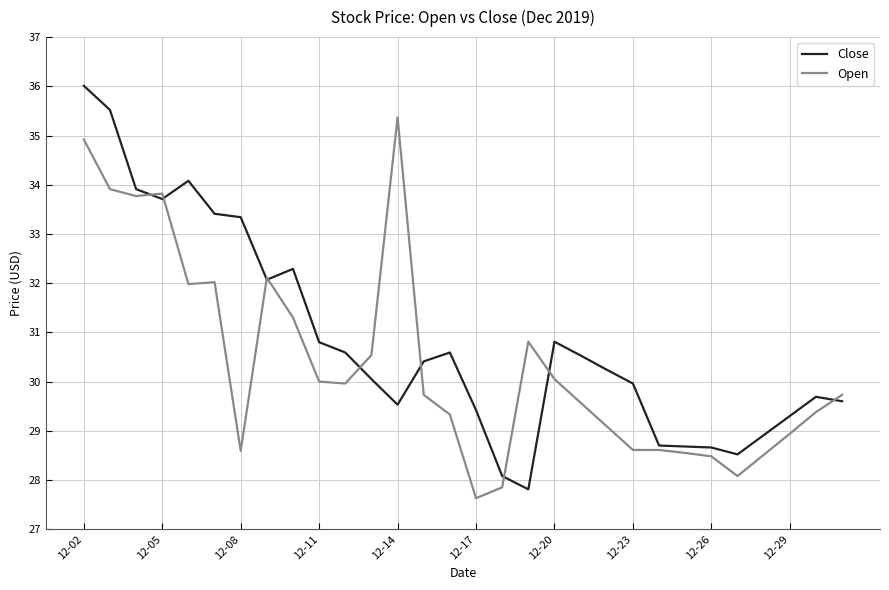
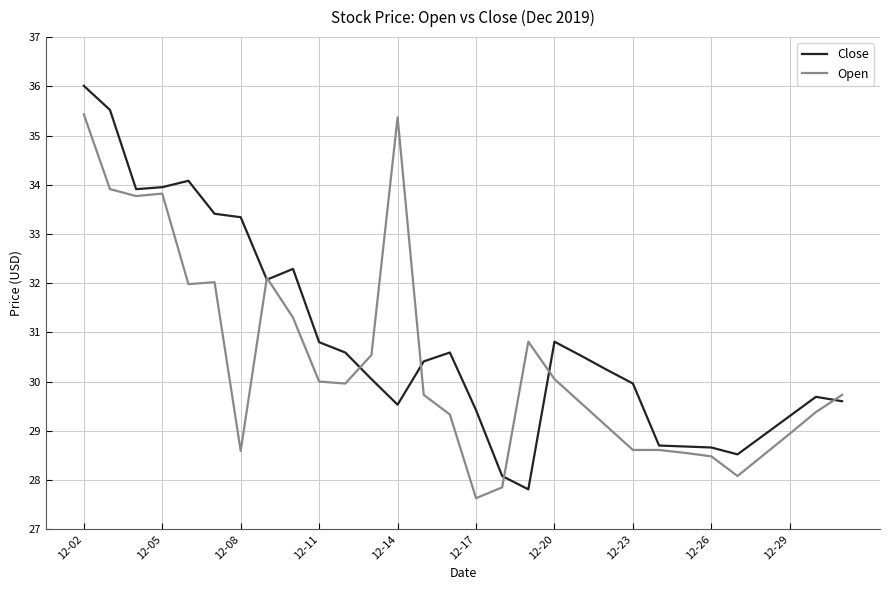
  {
    "Close": {
      "12-02": 36.0,
-     "12-05": 33.7,
+     "12-05": 34.0,
      "12-08": 33.3,
      "12-11": 30.8,
      "12-14": 29.5,
      "12-17": 29.4,
      "12-20": 30.8,
      "12-23": 30.0,
      "12-26": 28.7,
      "12-29": 29.3
    },
    "Open": {
-     "12-02": 34.9,
+     "12-02": 35.4,
      "12-05": 33.8,
      "12-08": 28.6,
      "12-11": 30.0,
      "12-14": 35.4,
      "12-17": 27.6,
      "12-20": 30.1,
      "12-23": 28.6,
      "12-26": 28.5,
      "12-29": 28.9
    }
  }
